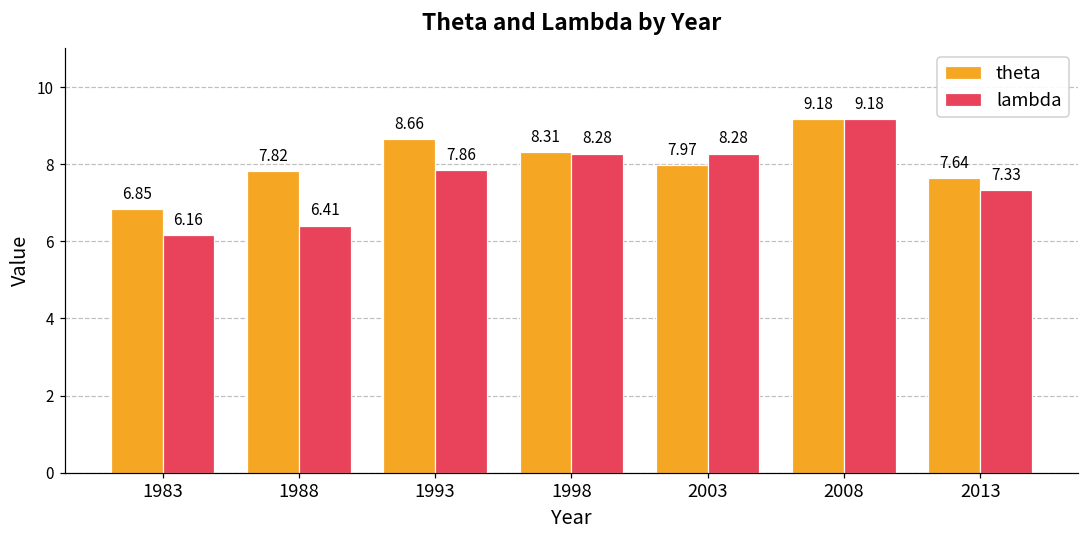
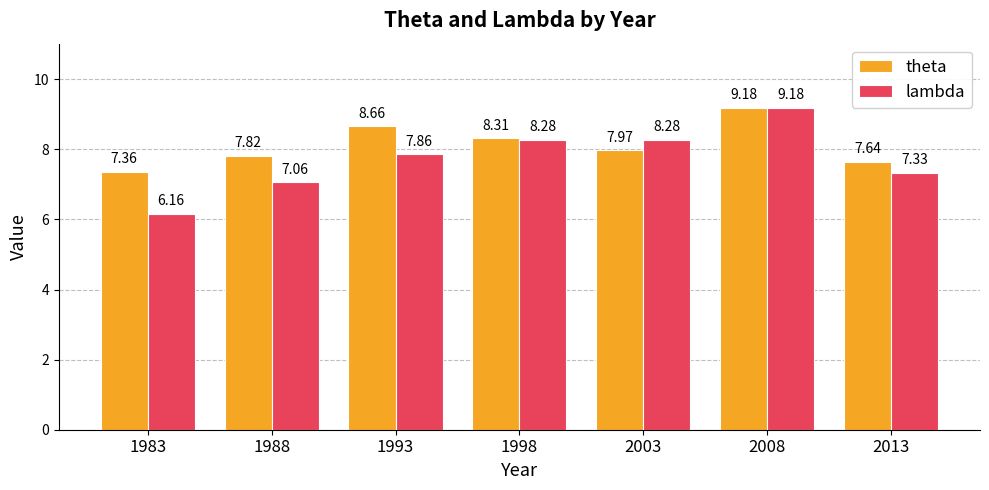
  {
    "theta": {
-     "1983": 6.85,
+     "1983": 7.36,
      "1988": 7.82,
      "1993": 8.66,
      "1998": 8.31,
      "2003": 7.97,
      "2008": 9.18,
      "2013": 7.64
    },
    "lambda": {
      "1983": 6.16,
-     "1988": 6.41,
+     "1988": 7.06,
      "1993": 7.86,
      "1998": 8.28,
      "2003": 8.28,
      "2008": 9.18,
      "2013": 7.33
    }
  }
